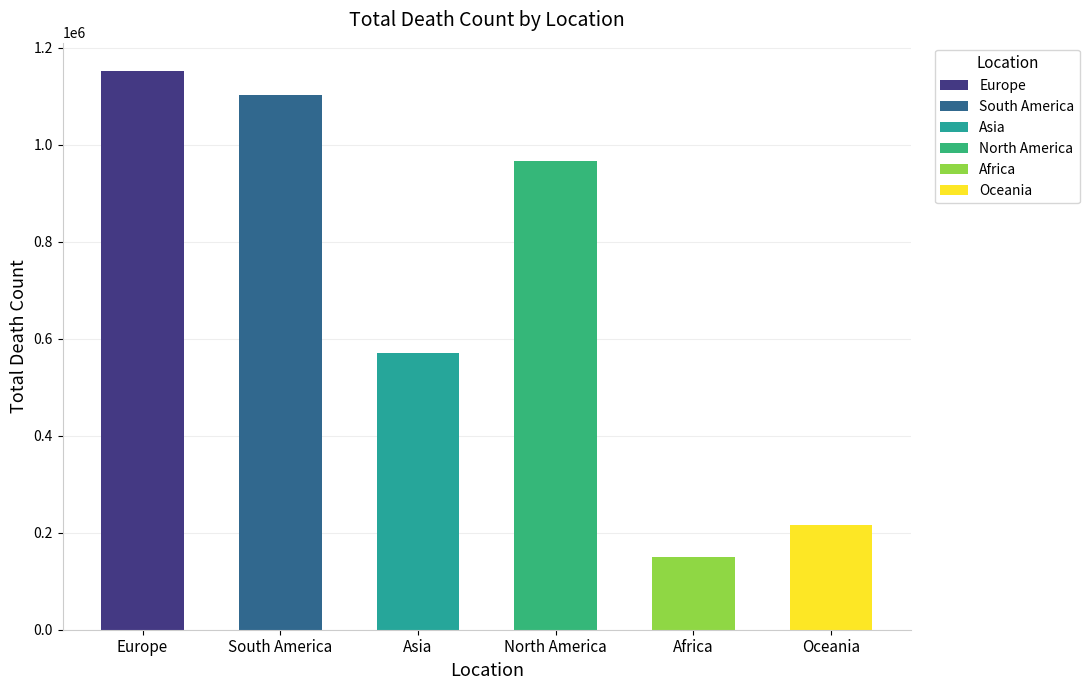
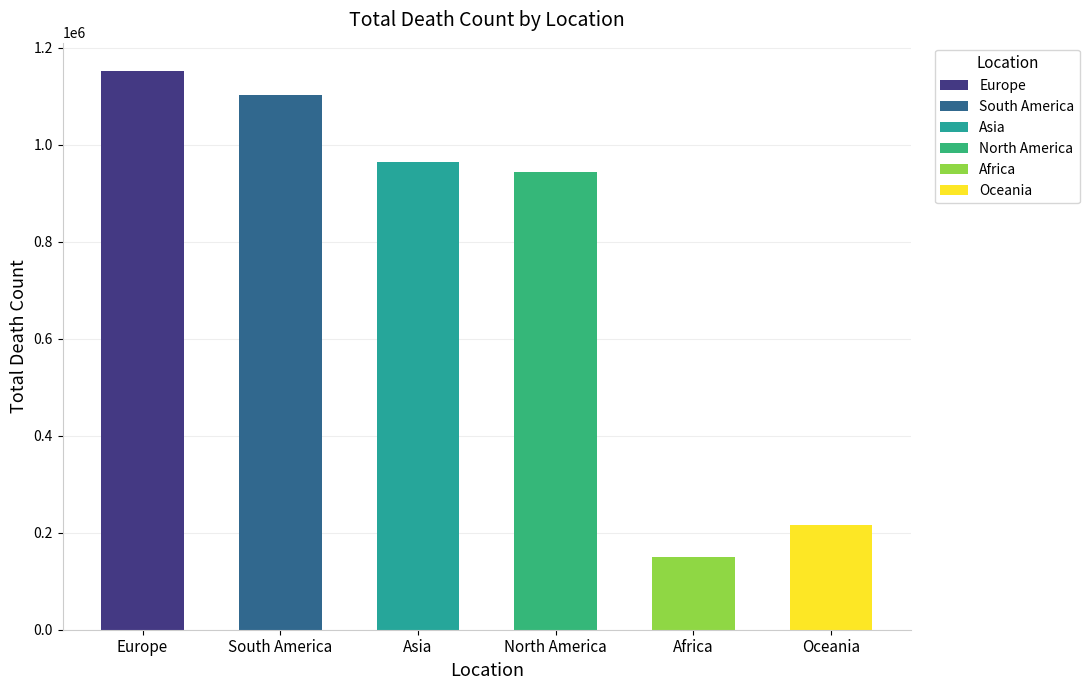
  {
    "Europe": 1150000,
    "South America": 1100000,
-   "Asia": 570000,
-   "North America": 970000,
+   "Asia": 960000,
+   "North America": 940000,
    "Africa": 150000,
    "Oceania": 220000
  }
